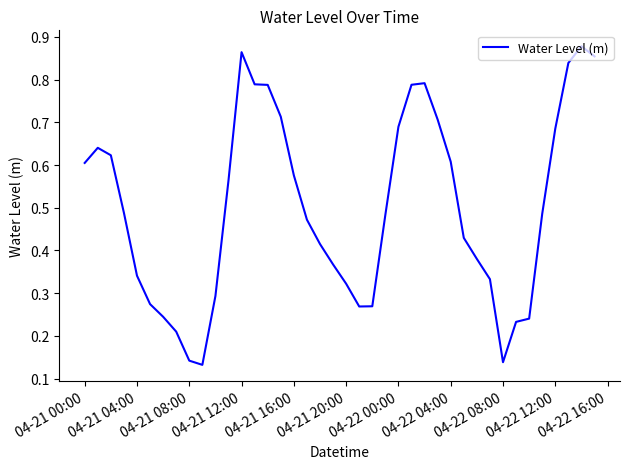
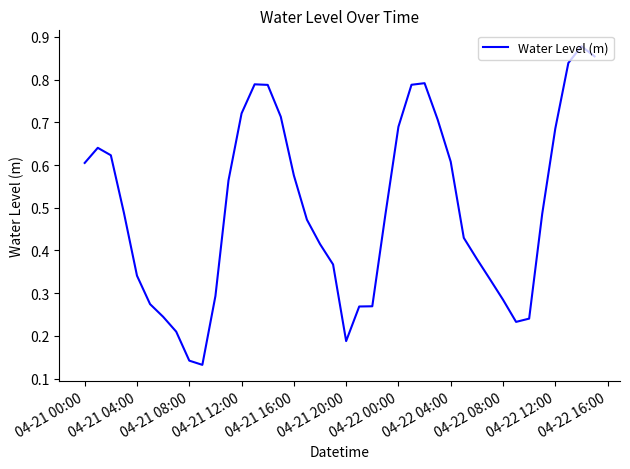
  {
    "04-21 00:00": 0.60,
    "04-21 04:00": 0.34,
    "04-21 08:00": 0.14,
-   "04-21 12:00": 0.86,
+   "04-21 12:00": 0.72,
    "04-21 16:00": 0.58,
-   "04-21 20:00": 0.32,
+   "04-21 20:00": 0.19,
    "04-22 00:00": 0.69,
    "04-22 04:00": 0.61,
-   "04-22 08:00": 0.14,
+   "04-22 08:00": 0.28,
    "04-22 12:00": 0.69
  }
